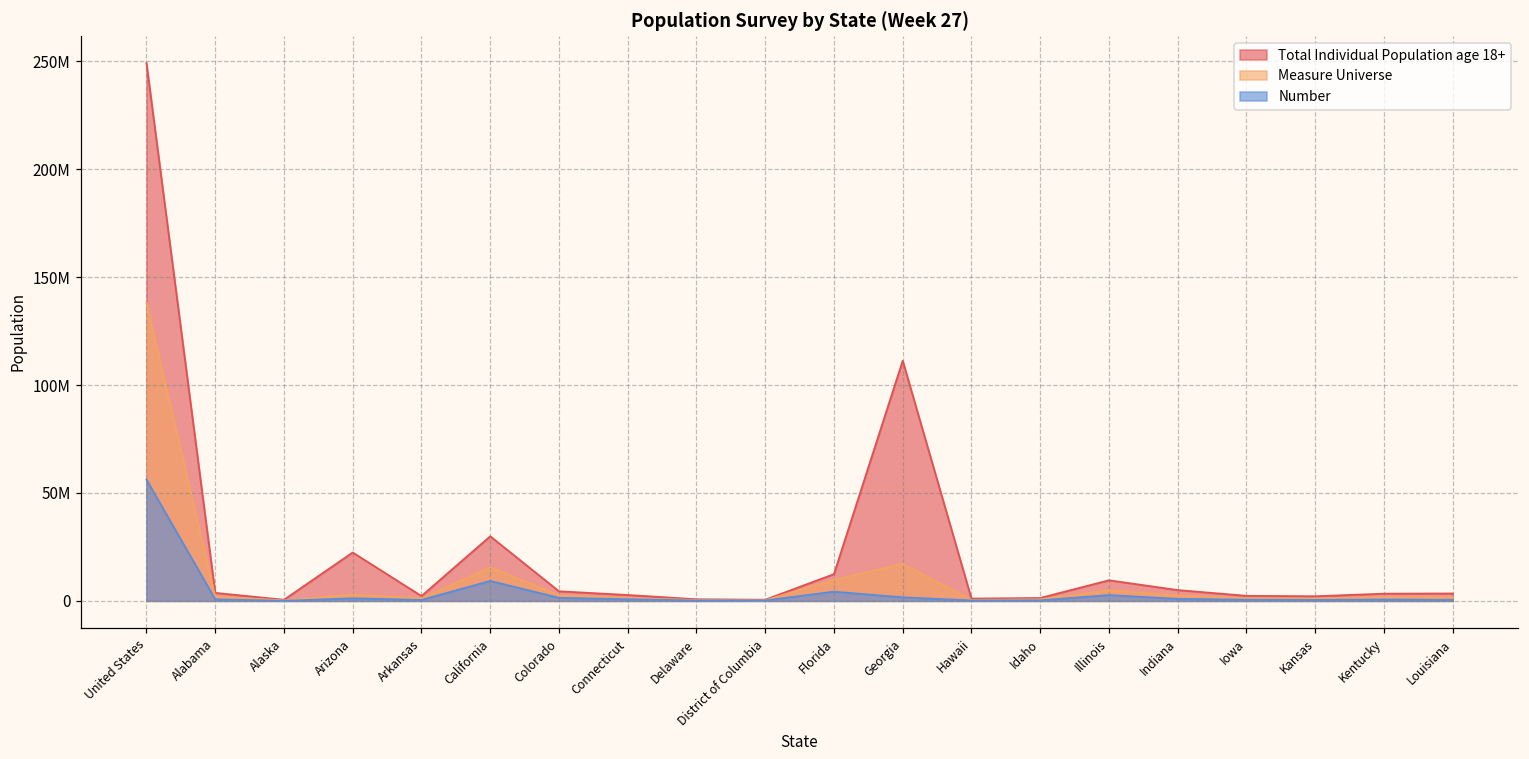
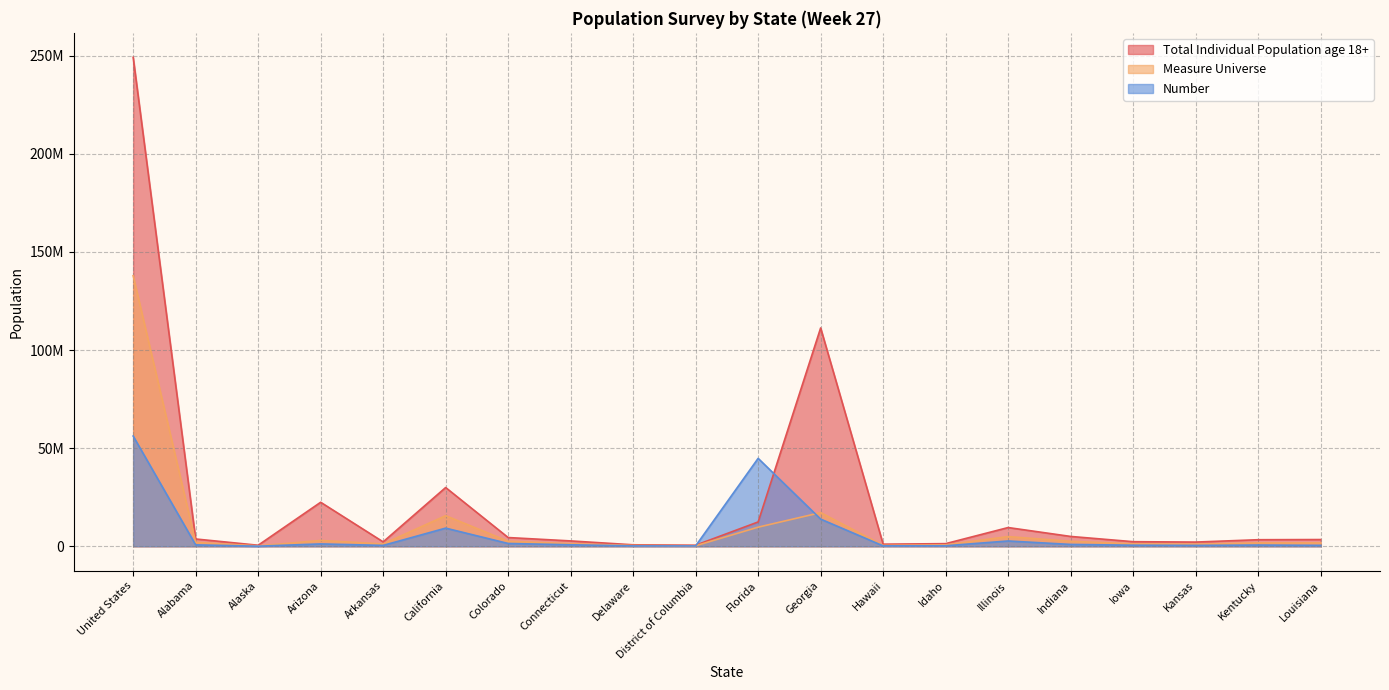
  {
    "Total Individual Population age 18+": {
      "United States": 249000000,
      "Alabama": 4000000,
      "Arizona": 22000000,
      "California": 30000000,
      "Colorado": 4000000,
      "Connecticut": 3000000,
      "Florida": 12000000,
      "Georgia": 111000000,
      "Illinois": 10000000,
      "Indiana": 5000000,
      "Kentucky": 3000000,
      "Louisiana": 3000000
    },
    "Measure Universe": {
      "United States": 138000000,
      "Alabama": 2000000,
      "Arizona": 3000000,
      "California": 16000000,
      "Florida": 10000000,
      "Georgia": 17000000,
      "Illinois": 5000000,
      "Indiana": 3000000
    },
    "Number": {
      "United States": 56000000,
      "Alabama": 1000000,
      "Arizona": 1000000,
      "California": 9000000,
-     "Florida": 4000000,
-     "Georgia": 2000000,
+     "Florida": 45000000,
+     "Georgia": 14000000,
      "Illinois": 3000000,
      "Indiana": 1000000
    }
  }
